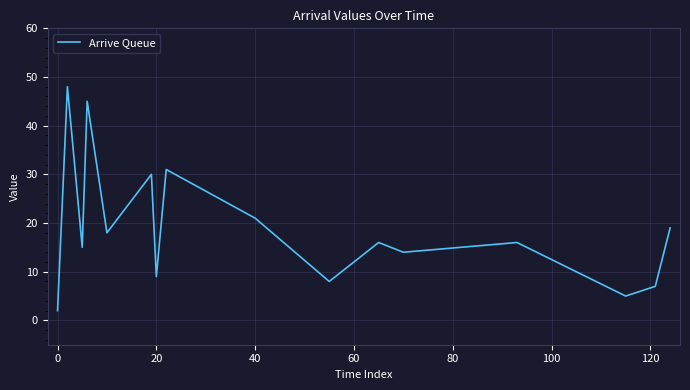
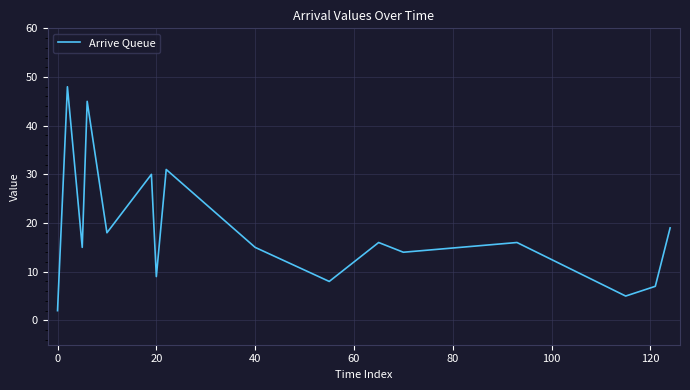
  {
    "0": 2,
    "20": 9,
-   "40": 21
+   "40": 15
  }
